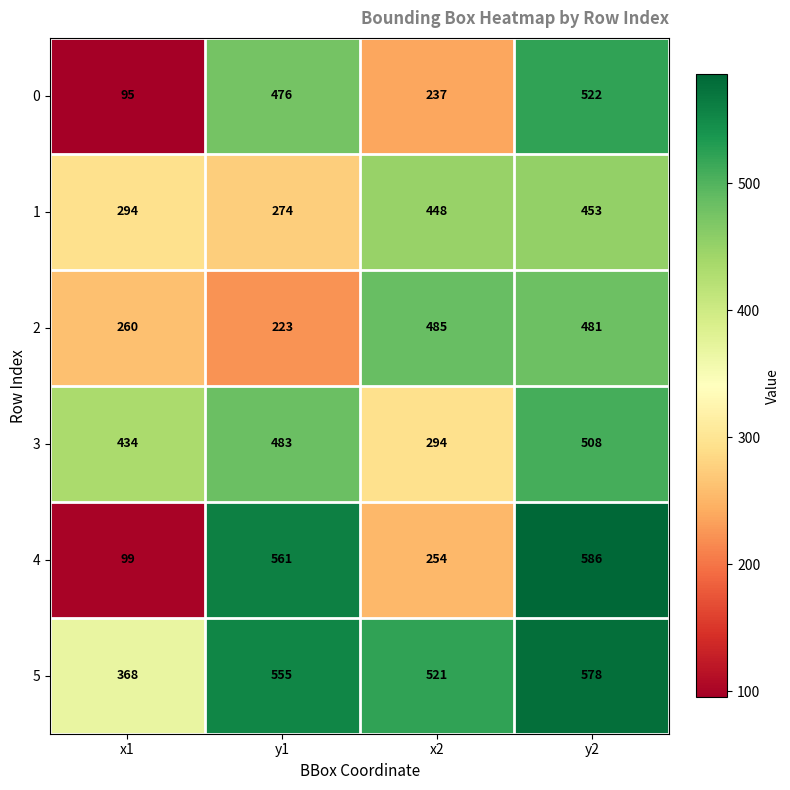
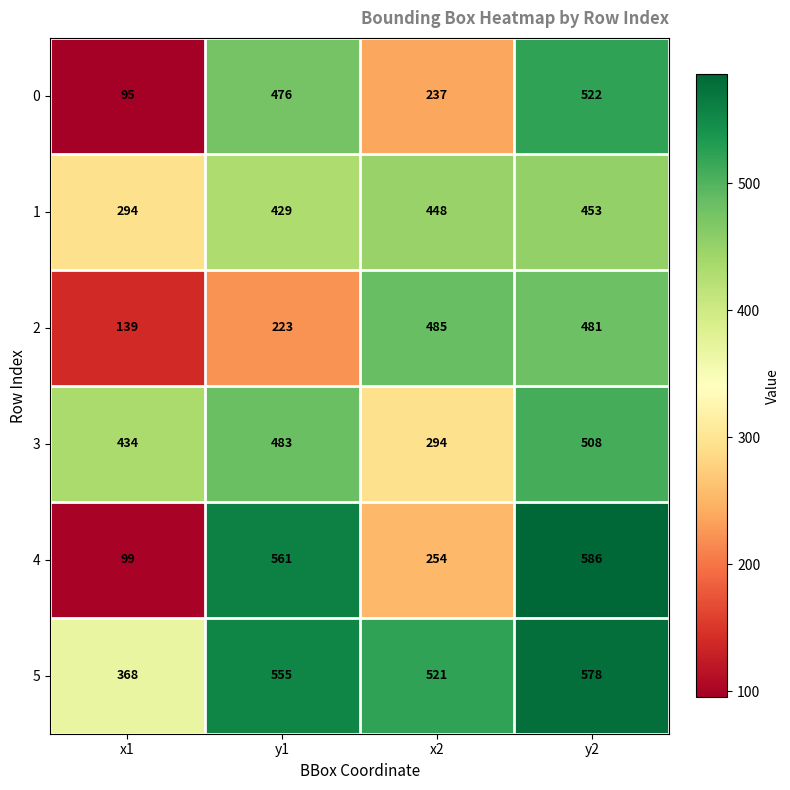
  {
    "0": {
      "x1": 95,
      "y1": 476,
      "x2": 237,
      "y2": 522
    },
    "1": {
      "x1": 294,
-     "y1": 274,
+     "y1": 429,
      "x2": 448,
      "y2": 453
    },
    "2": {
-     "x1": 260,
+     "x1": 139,
      "y1": 223,
      "x2": 485,
      "y2": 481
    },
    "3": {
      "x1": 434,
      "y1": 483,
      "x2": 294,
      "y2": 508
    },
    "4": {
      "x1": 99,
      "y1": 561,
      "x2": 254,
      "y2": 586
    },
    "5": {
      "x1": 368,
      "y1": 555,
      "x2": 521,
      "y2": 578
    }
  }
